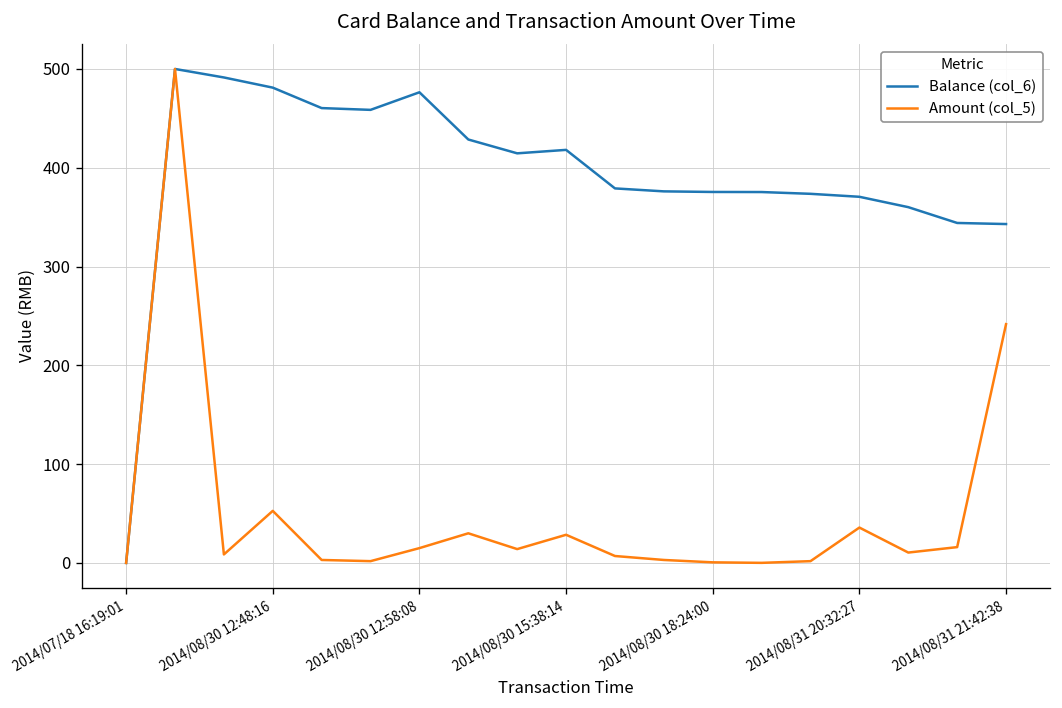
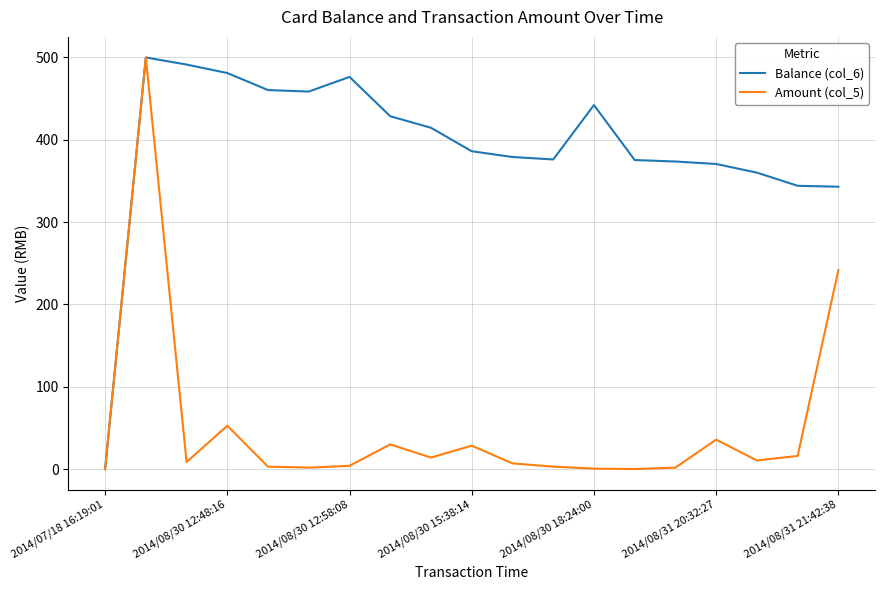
  {
    "Balance (col_6)": {
      "2014/08/30 12:48:16": 480,
      "2014/08/30 12:58:08": 480,
-     "2014/08/30 15:38:14": 420,
-     "2014/08/30 18:24:00": 380,
+     "2014/08/30 15:38:14": 390,
+     "2014/08/30 18:24:00": 440,
      "2014/08/31 20:32:27": 370,
      "2014/08/31 21:42:38": 340
    },
    "Amount (col_5)": {
      "2014/08/30 12:48:16": 50,
-     "2014/08/30 12:58:08": 20,
+     "2014/08/30 12:58:08": 0,
      "2014/08/30 15:38:14": 30,
      "2014/08/30 18:24:00": 0,
      "2014/08/31 20:32:27": 40,
      "2014/08/31 21:42:38": 240
    }
  }
